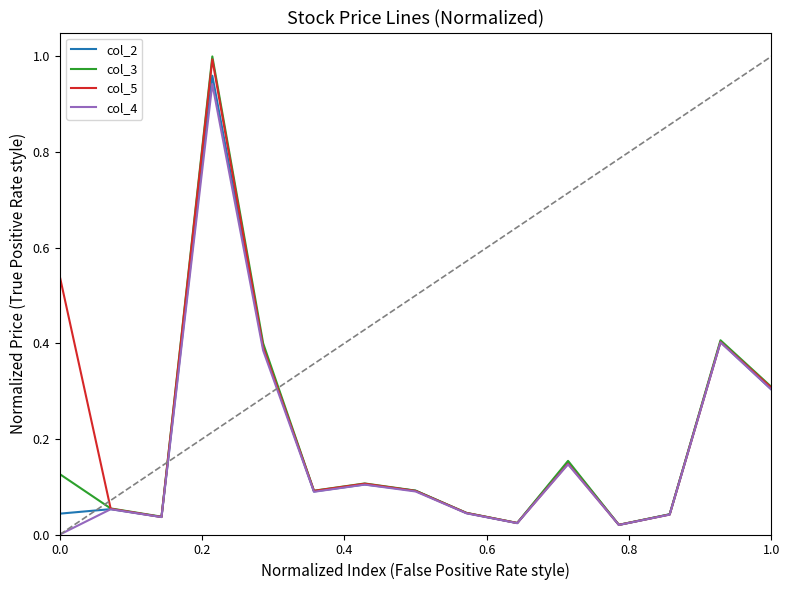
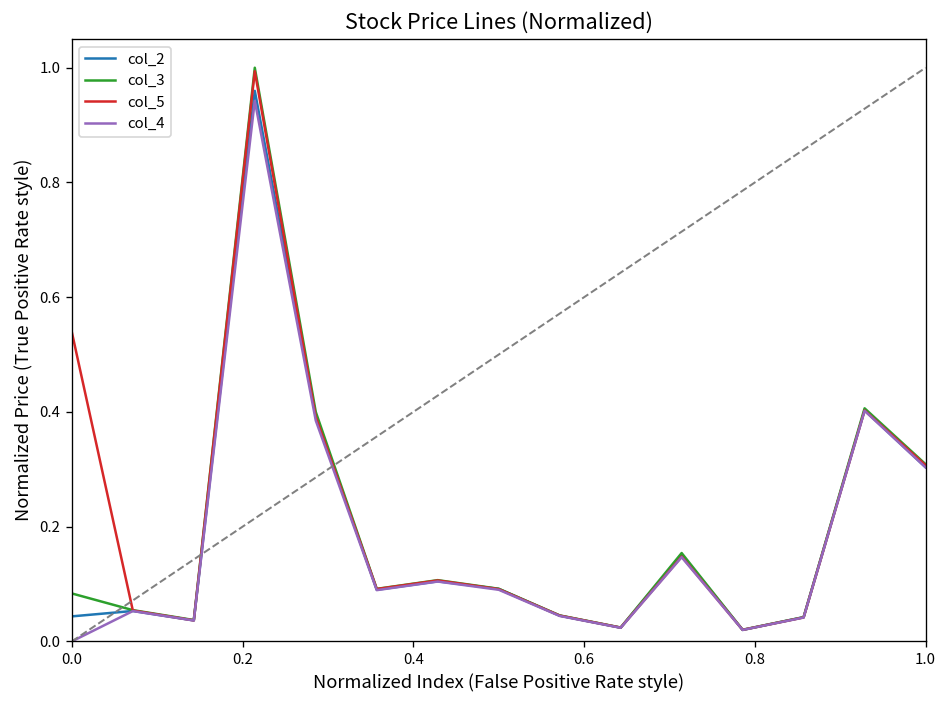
  {
    "col_2": {
      "0.0": 0.04
    },
    "col_3": {
-     "0.0": 0.13
+     "0.0": 0.08
    },
    "col_5": {
      "0.0": 0.54
    }
  }
